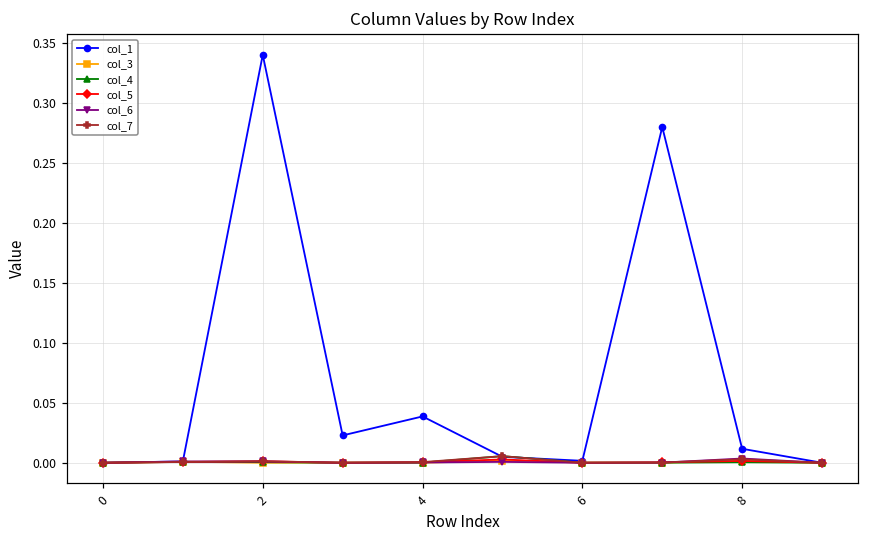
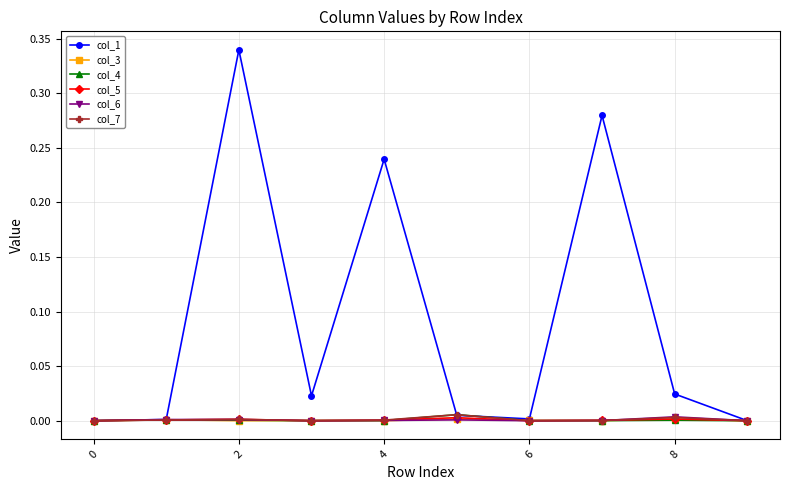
  {
    "col_1": {
      "2": 0.340,
-     "4": 0.039,
-     "8": 0.012
+     "4": 0.240,
+     "8": 0.024
    }
  }
